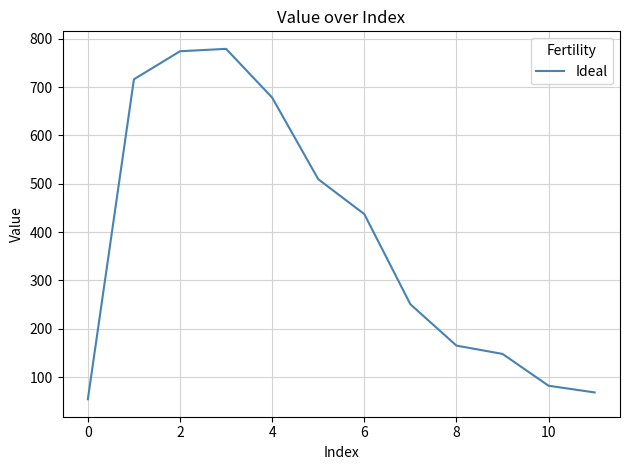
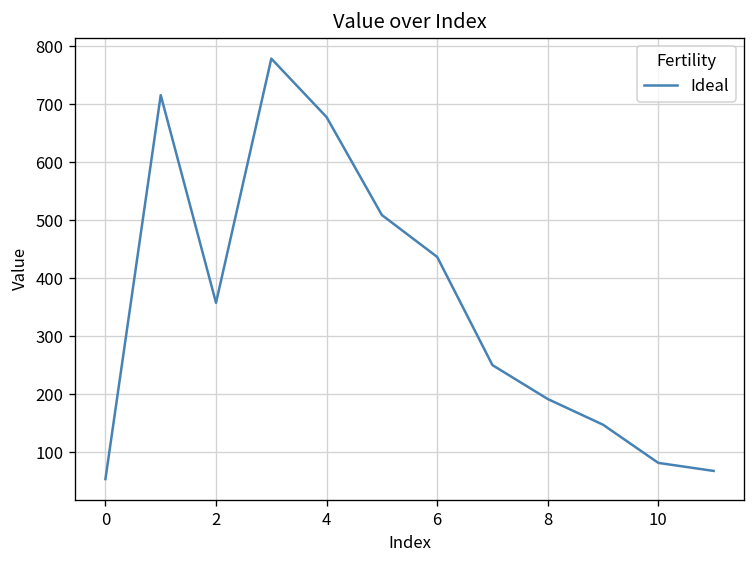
  {
    "0": 50,
-   "2": 770,
+   "2": 360,
    "4": 680,
    "6": 440,
-   "8": 170,
+   "8": 190,
    "10": 80
  }
